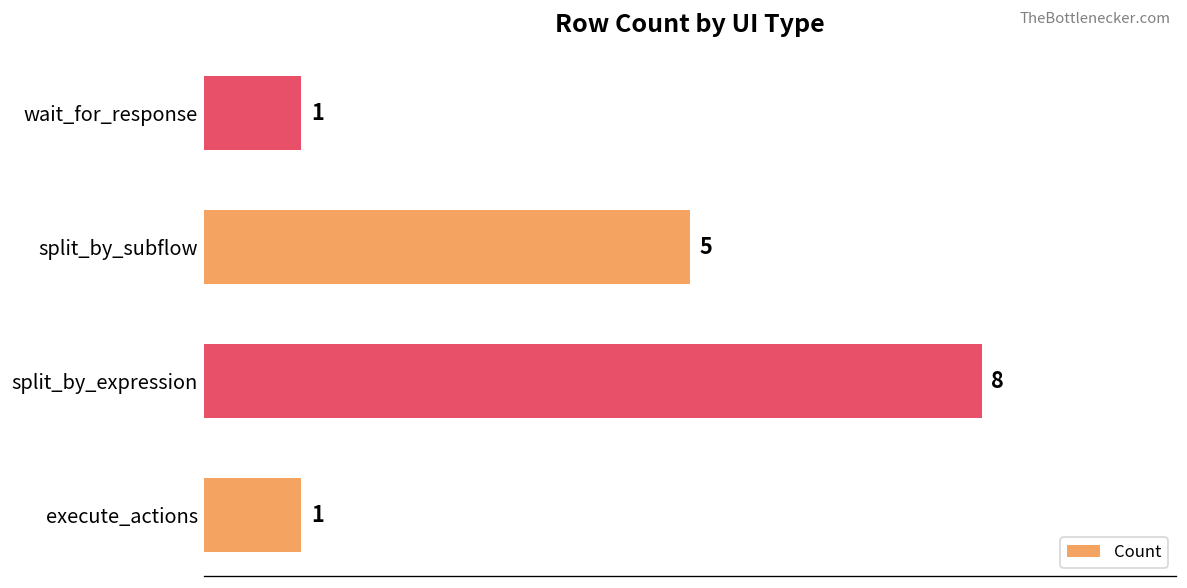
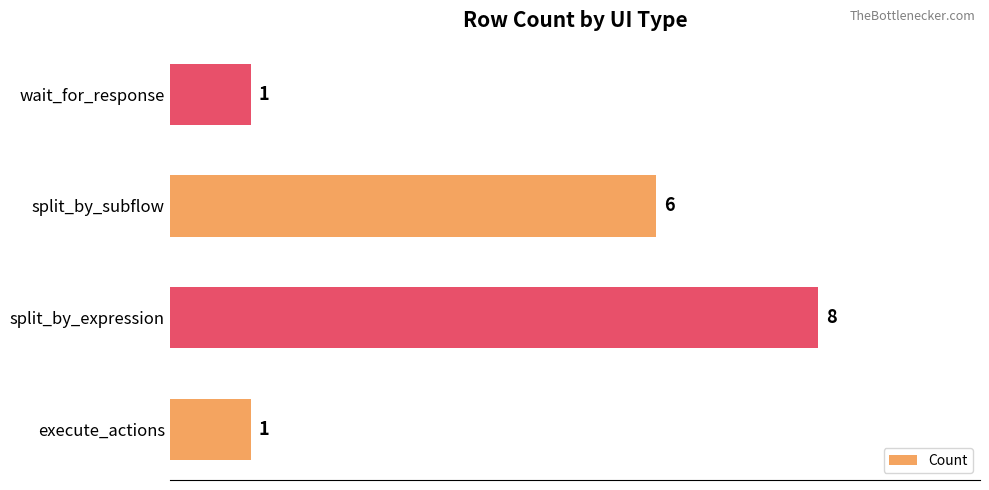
  {
    "wait_for_response": 1,
-   "split_by_subflow": 5,
+   "split_by_subflow": 6,
    "split_by_expression": 8,
    "execute_actions": 1
  }
